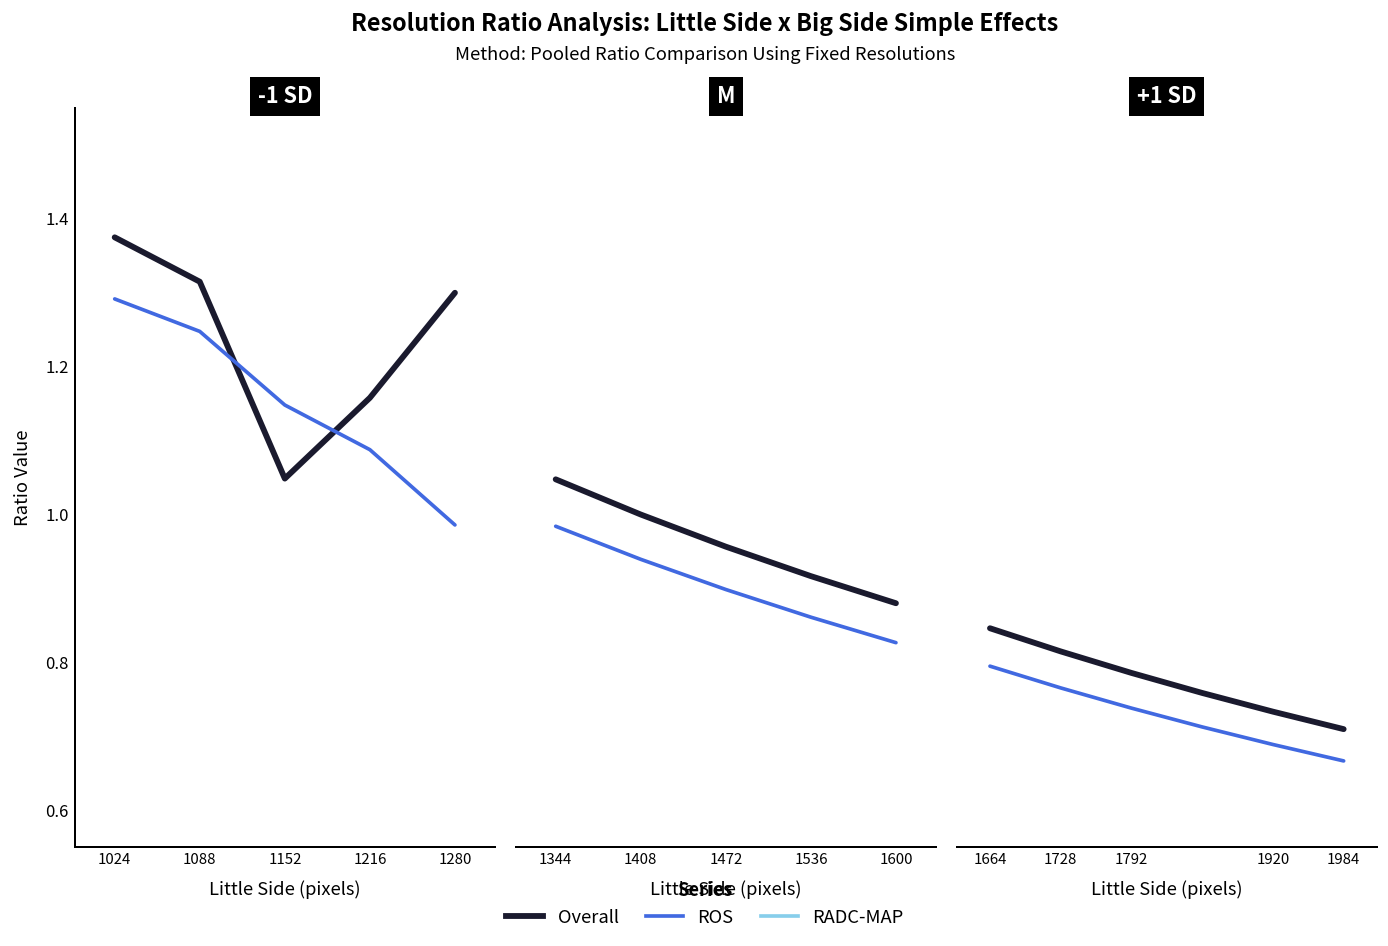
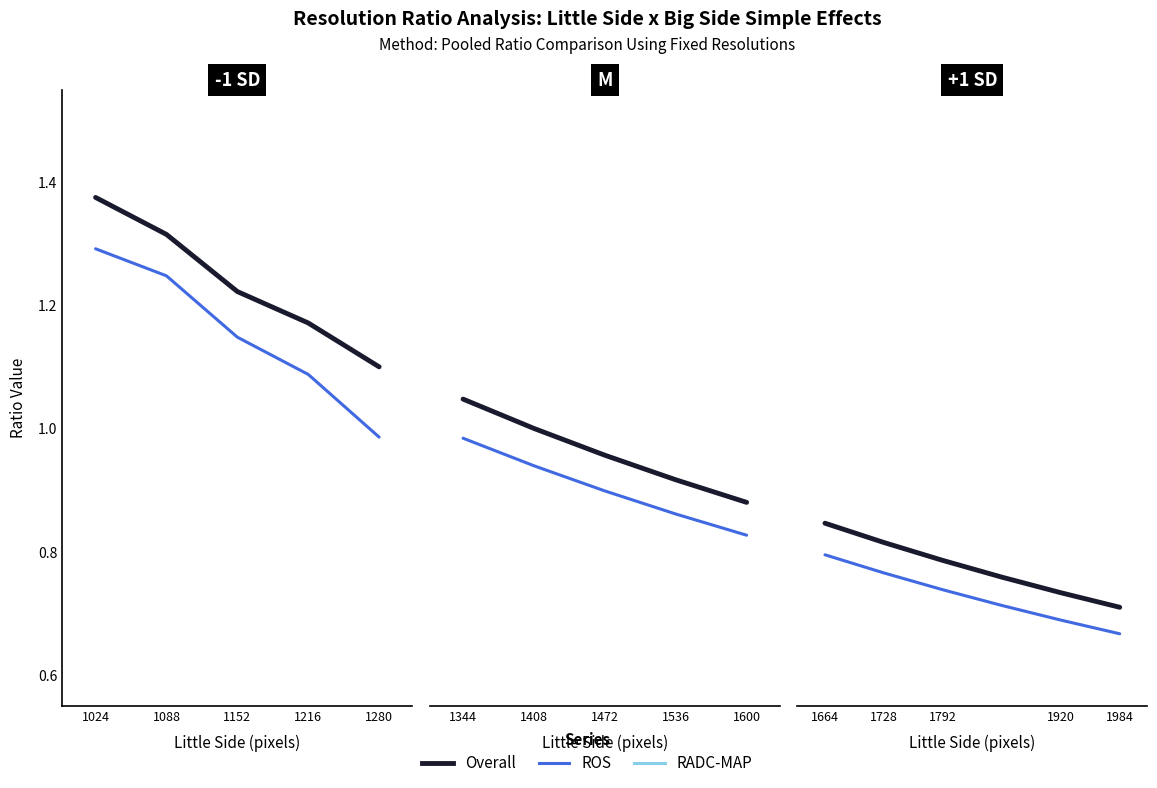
  {
    "-1 SD": {
      "Overall": {
        "1024": 1.38,
        "1088": 1.31,
-       "1152": 1.05,
-       "1216": 1.16,
-       "1280": 1.3
+       "1152": 1.22,
+       "1216": 1.17,
+       "1280": 1.1
      },
      "ROS": {
        "1024": 1.29,
        "1088": 1.25,
        "1152": 1.15,
        "1216": 1.09,
        "1280": 0.99
      }
    }
  }
